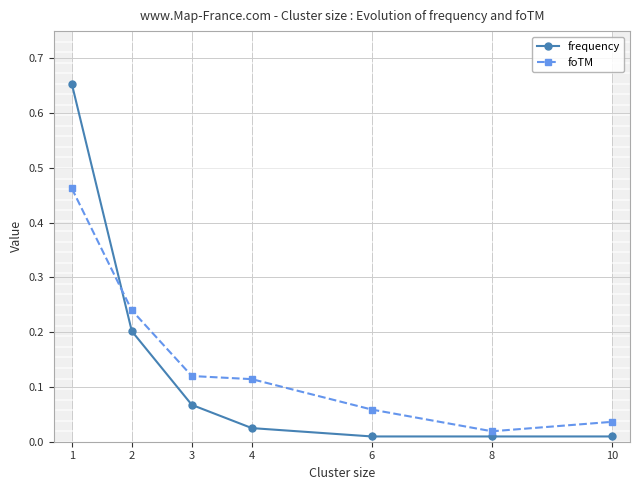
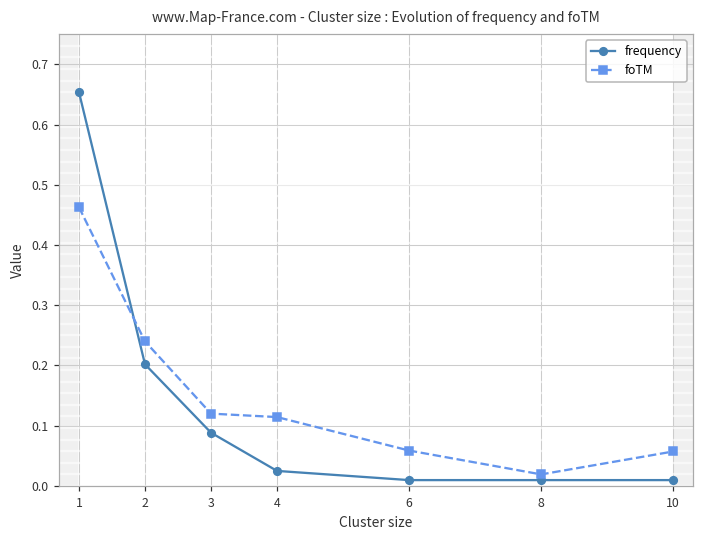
  {
    "frequency": {
      "1": 0.65,
      "2": 0.20,
-     "3": 0.07,
+     "3": 0.09,
      "4": 0.02,
      "6": 0.01,
      "8": 0.01,
      "10": 0.01
    },
    "foTM": {
      "1": 0.46,
      "2": 0.24,
      "3": 0.12,
      "4": 0.11,
      "6": 0.06,
      "8": 0.02,
-     "10": 0.04
+     "10": 0.06
    }
  }
